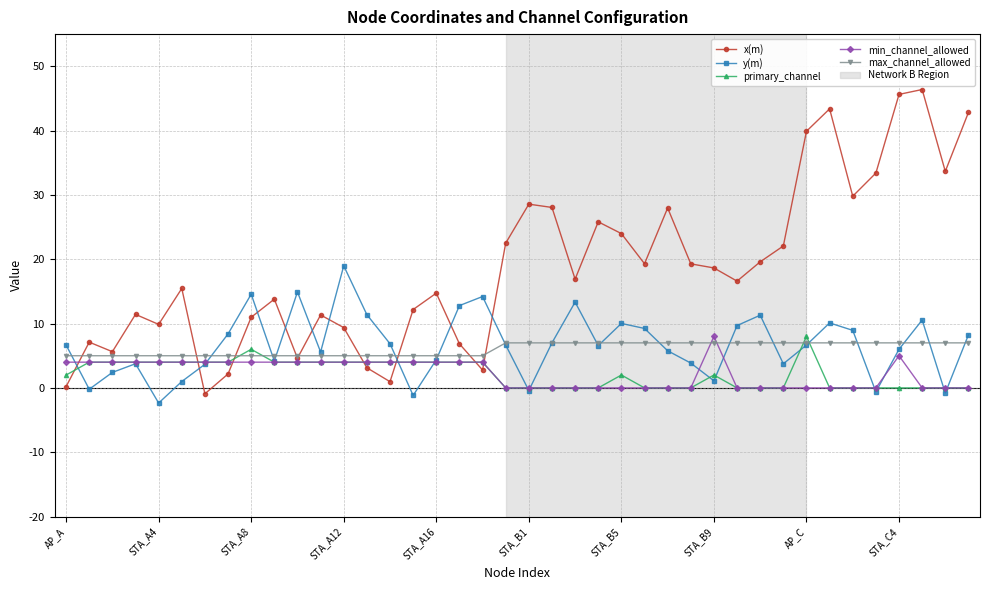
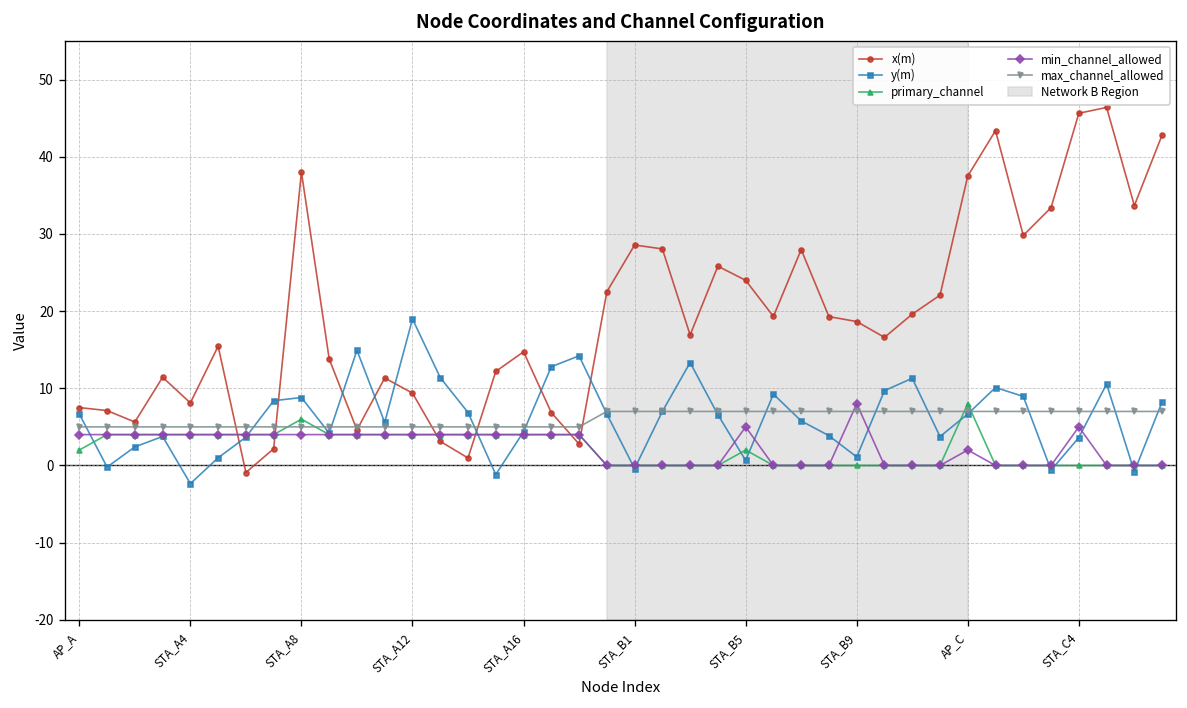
  {
    "x(m)": {
-     "AP_A": 0,
-     "STA_A4": 10,
-     "STA_A8": 11,
+     "AP_A": 8,
+     "STA_A4": 8,
+     "STA_A8": 38,
      "STA_A12": 9,
      "STA_A16": 15,
      "STA_B1": 29,
      "STA_B5": 24,
      "STA_B9": 19,
-     "AP_C": 40,
+     "AP_C": 38,
      "STA_C4": 46
    },
    "y(m)": {
      "AP_A": 7,
      "STA_A4": -2,
-     "STA_A8": 15,
+     "STA_A8": 9,
      "STA_A12": 19,
      "STA_B1": 0,
-     "STA_B5": 10,
+     "STA_B5": 1,
      "STA_B9": 1,
-     "STA_C4": 6
+     "STA_C4": 4
    },
    "primary_channel": {
      "AP_A": 2,
      "STA_A8": 6,
      "STA_B5": 2,
-     "STA_B9": 2,
+     "STA_B9": 0,
      "AP_C": 8,
      "STA_C4": 0
    },
    "min_channel_allowed": {
      "AP_A": 4,
      "STA_A8": 4,
-     "STA_B5": 0,
+     "STA_B5": 5,
      "STA_B9": 8,
-     "AP_C": 0,
+     "AP_C": 2,
      "STA_C4": 5
    },
    "max_channel_allowed": {
      "AP_A": 5,
      "STA_A4": 5,
      "STA_A8": 5,
      "STA_A12": 5,
      "STA_A16": 5,
      "STA_B1": 7,
      "STA_B5": 7,
      "STA_B9": 7,
      "STA_C4": 7
    }
  }
